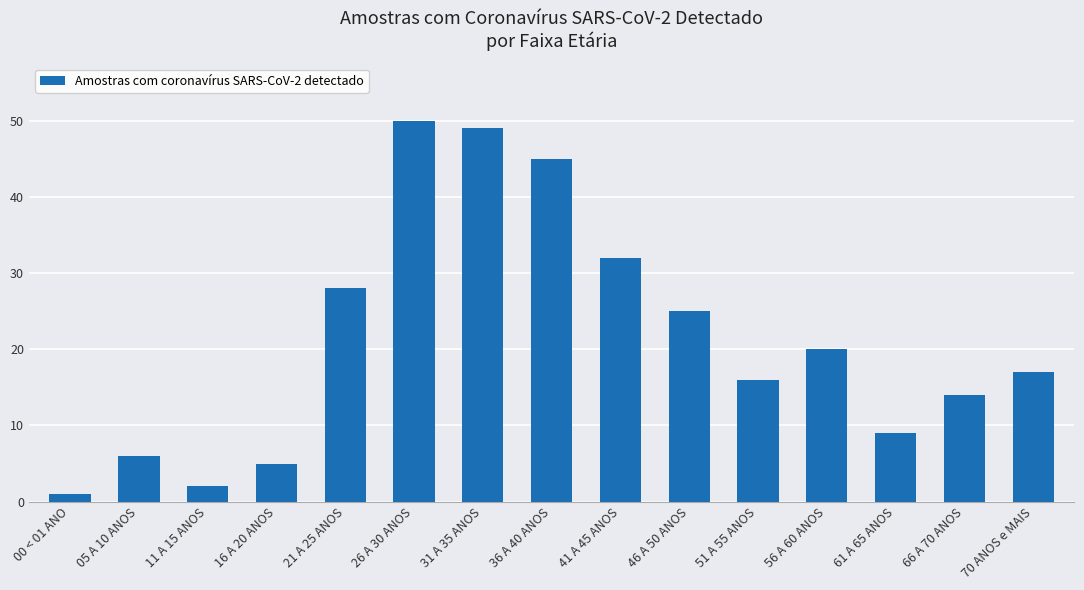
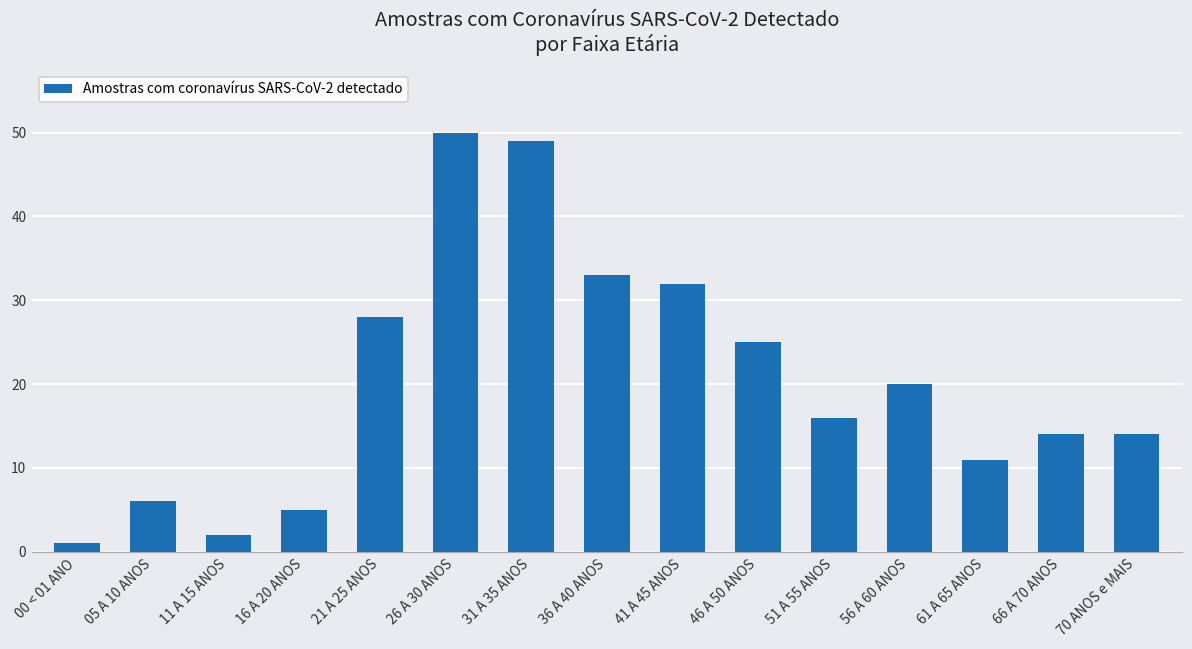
  {
    "00 < 01 ANO": 1,
    "05 A 10 ANOS": 6,
    "11 A 15 ANOS": 2,
    "16 A 20 ANOS": 5,
    "21 A 25 ANOS": 28,
    "26 A 30 ANOS": 50,
    "31 A 35 ANOS": 49,
-   "36 A 40 ANOS": 45,
+   "36 A 40 ANOS": 33,
    "41 A 45 ANOS": 32,
    "46 A 50 ANOS": 25,
    "51 A 55 ANOS": 16,
    "56 A 60 ANOS": 20,
-   "61 A 65 ANOS": 9,
+   "61 A 65 ANOS": 11,
    "66 A 70 ANOS": 14,
-   "70 ANOS e MAIS": 17
+   "70 ANOS e MAIS": 14
  }
